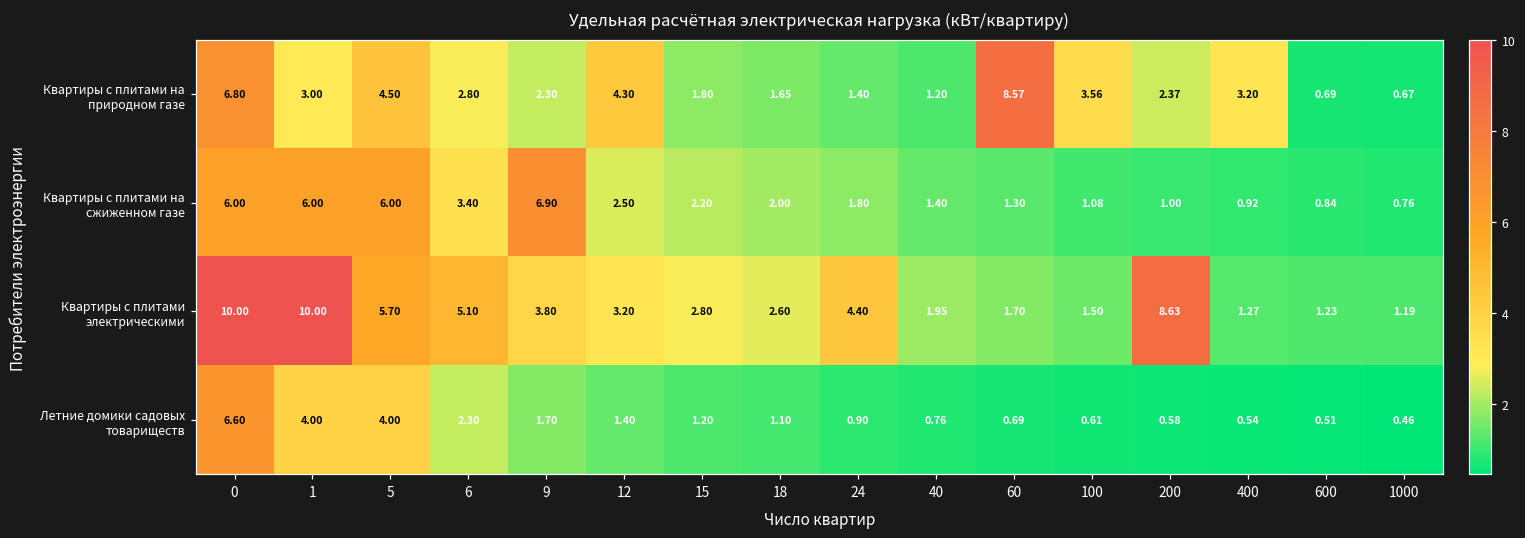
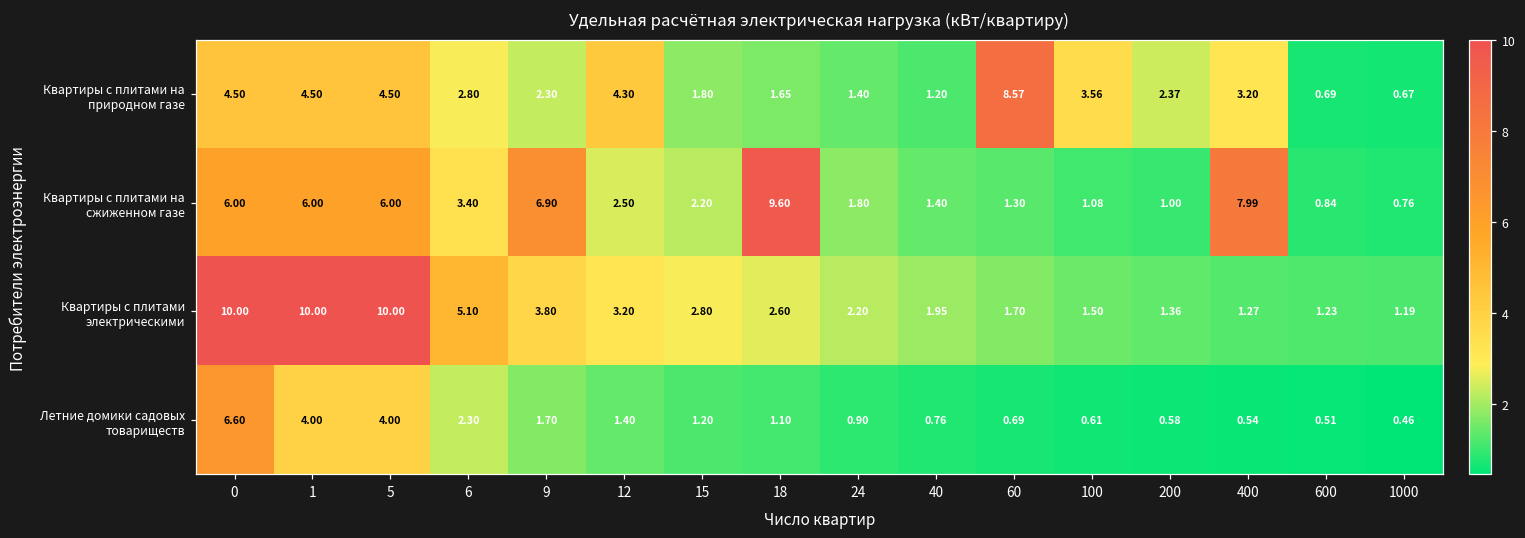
  {
    "Квартиры с плитами на природном газе": {
-     "0": 6.80,
-     "1": 3.00,
+     "0": 4.50,
+     "1": 4.50,
      "5": 4.50,
      "6": 2.80,
      "9": 2.30,
      "12": 4.30,
      "15": 1.80,
      "18": 1.65,
      "24": 1.40,
      "40": 1.20,
      "60": 8.57,
      "100": 3.56,
      "200": 2.37,
      "400": 3.20,
      "600": 0.69,
      "1000": 0.67
    },
    "Квартиры с плитами на сжиженном газе": {
      "0": 6.00,
      "1": 6.00,
      "5": 6.00,
      "6": 3.40,
      "9": 6.90,
      "12": 2.50,
      "15": 2.20,
-     "18": 2.00,
+     "18": 9.60,
      "24": 1.80,
      "40": 1.40,
      "60": 1.30,
      "100": 1.08,
      "200": 1.00,
-     "400": 0.92,
+     "400": 7.99,
      "600": 0.84,
      "1000": 0.76
    },
    "Квартиры с плитами электрическими": {
      "0": 10.00,
      "1": 10.00,
-     "5": 5.70,
+     "5": 10.00,
      "6": 5.10,
      "9": 3.80,
      "12": 3.20,
      "15": 2.80,
      "18": 2.60,
-     "24": 4.40,
+     "24": 2.20,
      "40": 1.95,
      "60": 1.70,
      "100": 1.50,
-     "200": 8.63,
+     "200": 1.36,
      "400": 1.27,
      "600": 1.23,
      "1000": 1.19
    },
    "Летние домики садовых товариществ": {
      "0": 6.60,
      "1": 4.00,
      "5": 4.00,
      "6": 2.30,
      "9": 1.70,
      "12": 1.40,
      "15": 1.20,
      "18": 1.10,
      "24": 0.90,
      "40": 0.76,
      "60": 0.69,
      "100": 0.61,
      "200": 0.58,
      "400": 0.54,
      "600": 0.51,
      "1000": 0.46
    }
  }
